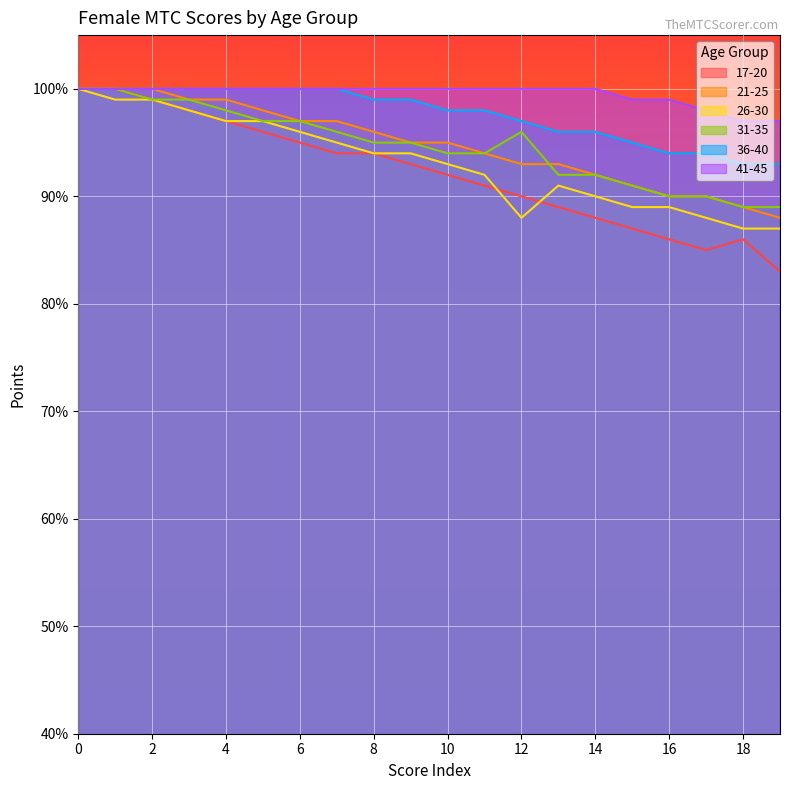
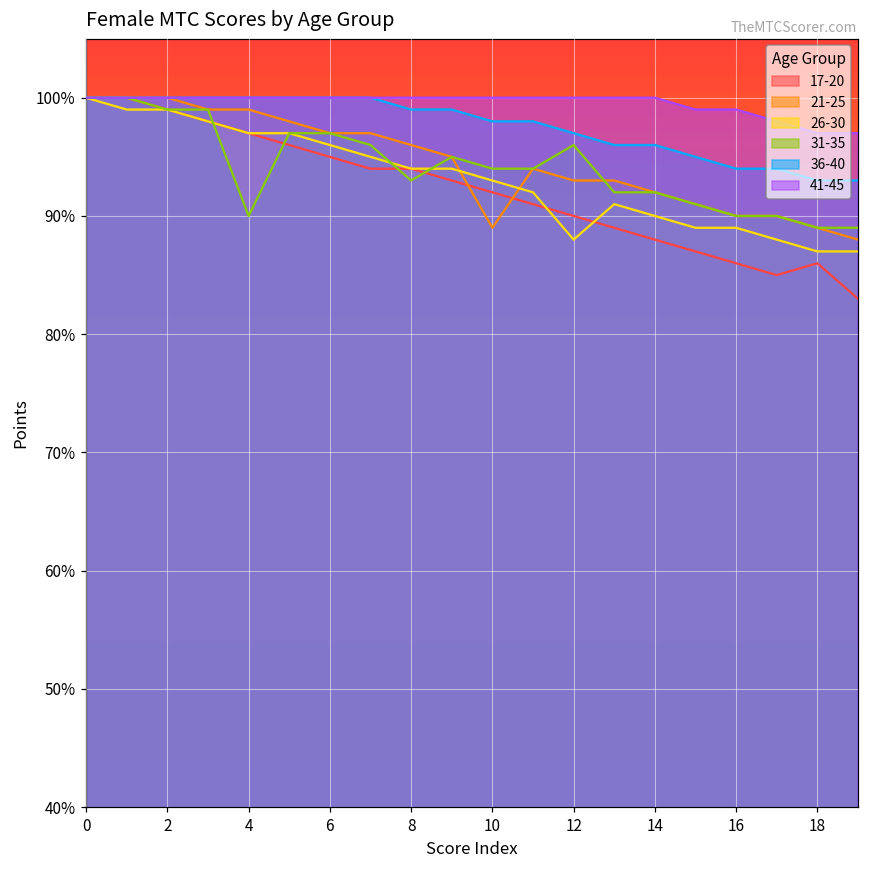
  {
    "17-20": {
      "6": "95%",
      "10": "92%",
      "12": "90%",
      "14": "88%",
      "16": "86%",
      "18": "86%"
    },
    "21-25": {
      "4": "99%",
      "8": "96%",
-     "10": "95%",
+     "10": "89%",
      "12": "93%"
    },
    "26-30": {
      "6": "96%",
      "10": "93%",
      "12": "88%",
      "14": "90%",
      "16": "89%",
      "18": "87%"
    },
    "31-35": {
-     "4": "98%",
-     "8": "95%",
+     "4": "90%",
+     "8": "93%",
      "10": "94%",
      "12": "96%"
    },
    "36-40": {
      "8": "99%",
      "10": "98%",
      "12": "97%",
      "14": "96%",
      "16": "94%"
    },
    "41-45": {
      "8": "100%",
      "10": "100%",
      "12": "100%",
      "14": "100%",
      "16": "99%"
    }
  }
